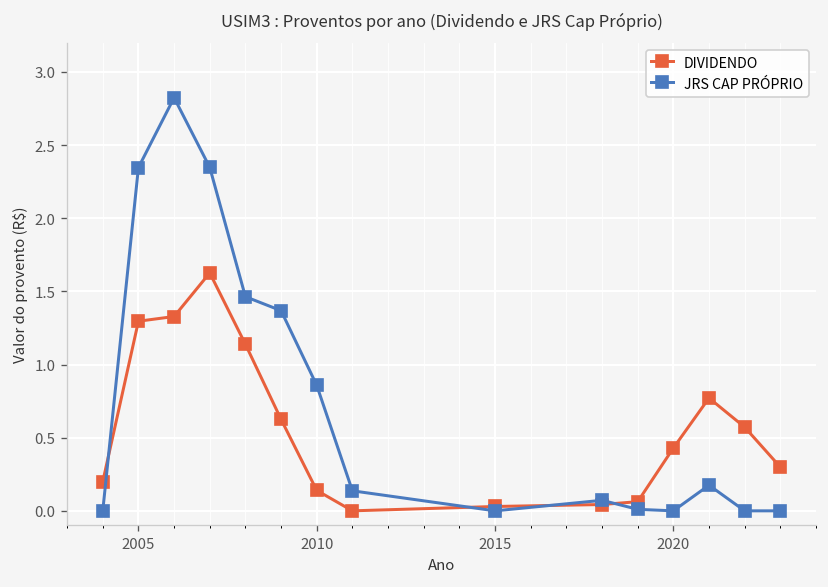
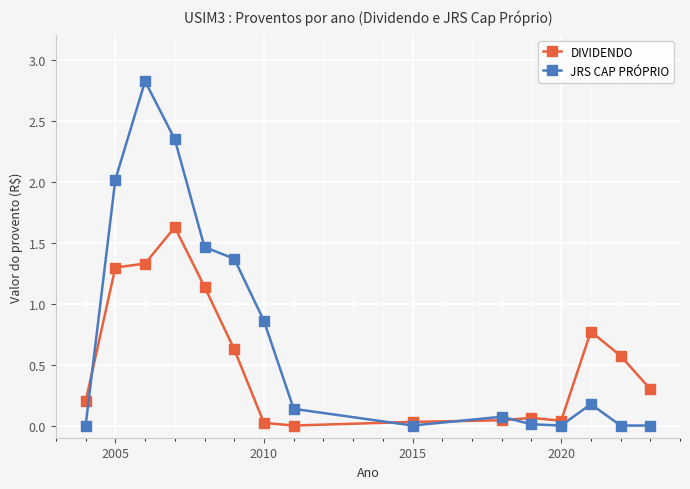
  {
    "DIVIDENDO": {
      "2005": 1.30,
-     "2010": 0.14,
+     "2010": 0.02,
      "2015": 0.03,
-     "2020": 0.43
+     "2020": 0.04
    },
    "JRS CAP PRÓPRIO": {
-     "2005": 2.35,
+     "2005": 2.02,
      "2010": 0.86,
      "2015": 0.00,
      "2020": 0.00
    }
  }
